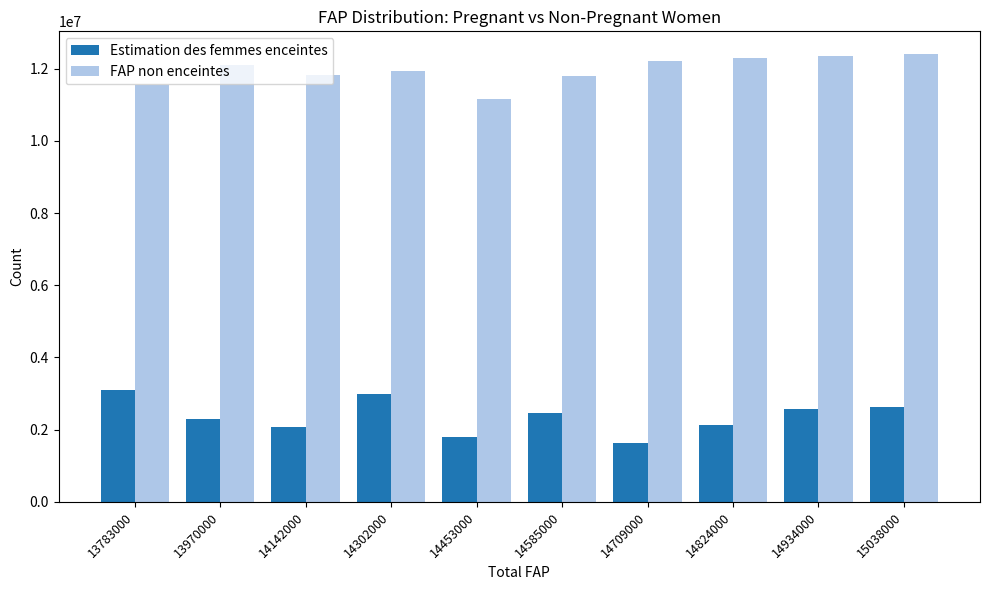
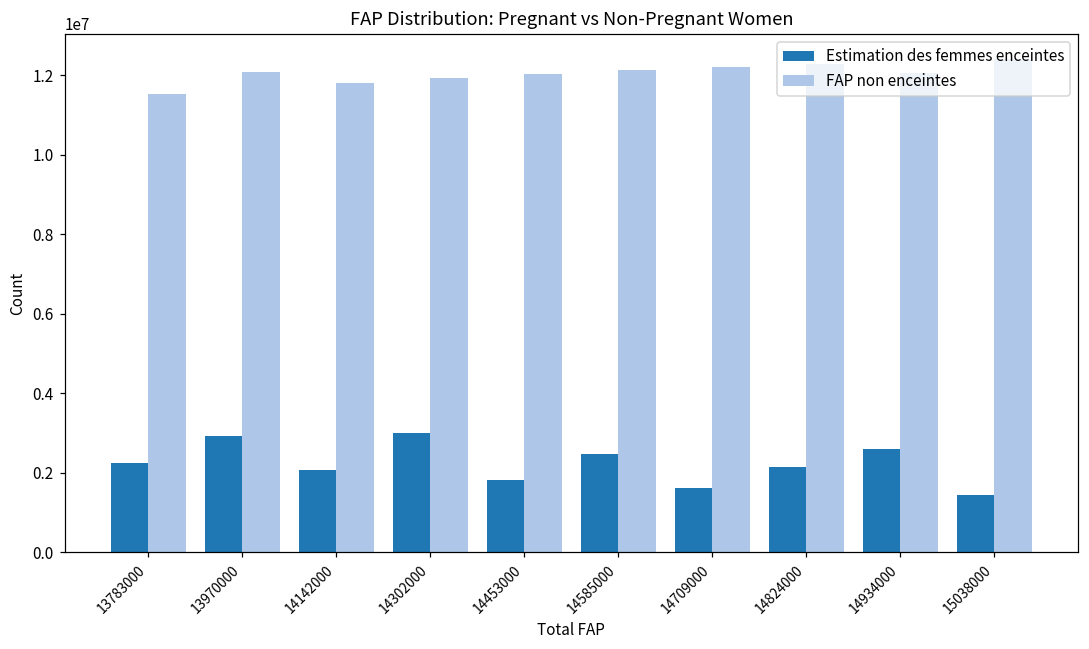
  {
    "Estimation des femmes enceintes": {
-     "13783000": 3100000,
-     "13970000": 2300000,
+     "13783000": 2200000,
+     "13970000": 2900000,
      "14142000": 2100000,
      "14302000": 3000000,
      "14453000": 1800000,
      "14585000": 2500000,
      "14709000": 1600000,
      "14824000": 2100000,
      "14934000": 2600000,
-     "15038000": 2600000
+     "15038000": 1400000
    },
    "FAP non enceintes": {
      "13783000": 11500000,
      "14302000": 11900000,
-     "14453000": 11200000,
-     "14585000": 11800000,
+     "14453000": 12000000,
+     "14585000": 12100000,
      "14709000": 12200000,
      "14824000": 12300000,
-     "14934000": 12300000,
+     "14934000": 12100000,
      "15038000": 12400000
    }
  }
